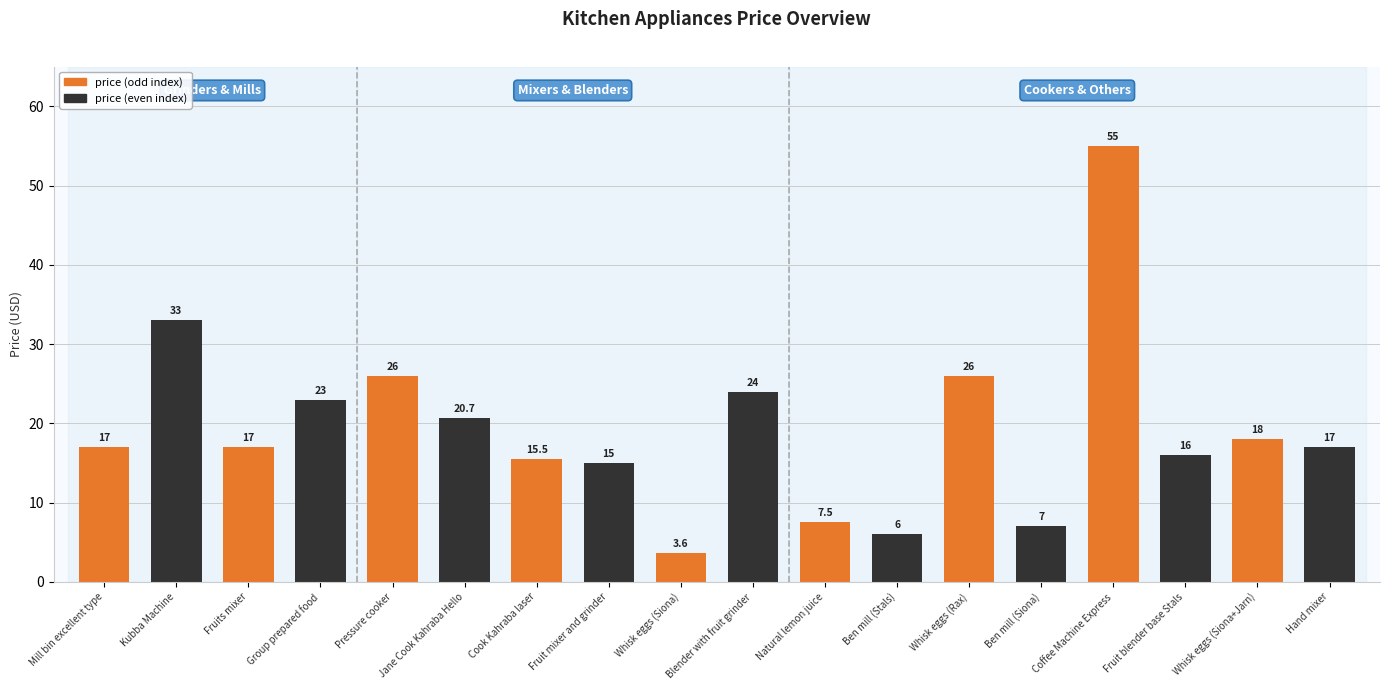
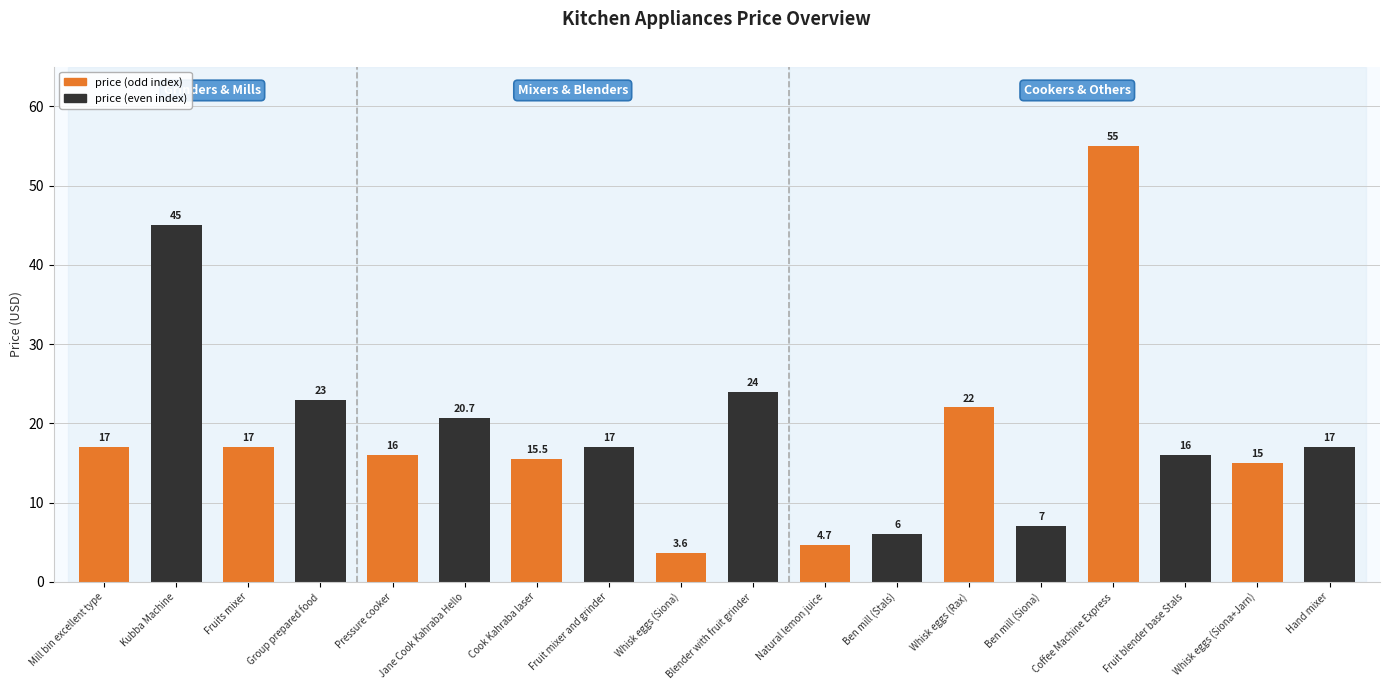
  {
    "Mill bin excellent type": 17,
-   "Kubba Machine": 33,
+   "Kubba Machine": 45,
    "Fruits mixer": 17,
    "Group prepared food": 23,
-   "Pressure cooker": 26,
+   "Pressure cooker": 16,
    "Jane Cook Kahraba Hello": 20.7,
    "Cook Kahraba laser": 15.5,
-   "Fruit mixer and grinder": 15,
+   "Fruit mixer and grinder": 17,
    "Whisk eggs (Siona)": 3.6,
    "Blender with fruit grinder": 24,
-   "Natural lemon juice": 7.5,
+   "Natural lemon juice": 4.7,
    "Ben mill (Stals)": 6,
-   "Whisk eggs (Rax)": 26,
+   "Whisk eggs (Rax)": 22,
    "Ben mill (Siona)": 7,
    "Coffee Machine Express": 55,
    "Fruit blender base Stals": 16,
-   "Whisk eggs (Siona+Jarn)": 18,
+   "Whisk eggs (Siona+Jarn)": 15,
    "Hand mixer": 17
  }
